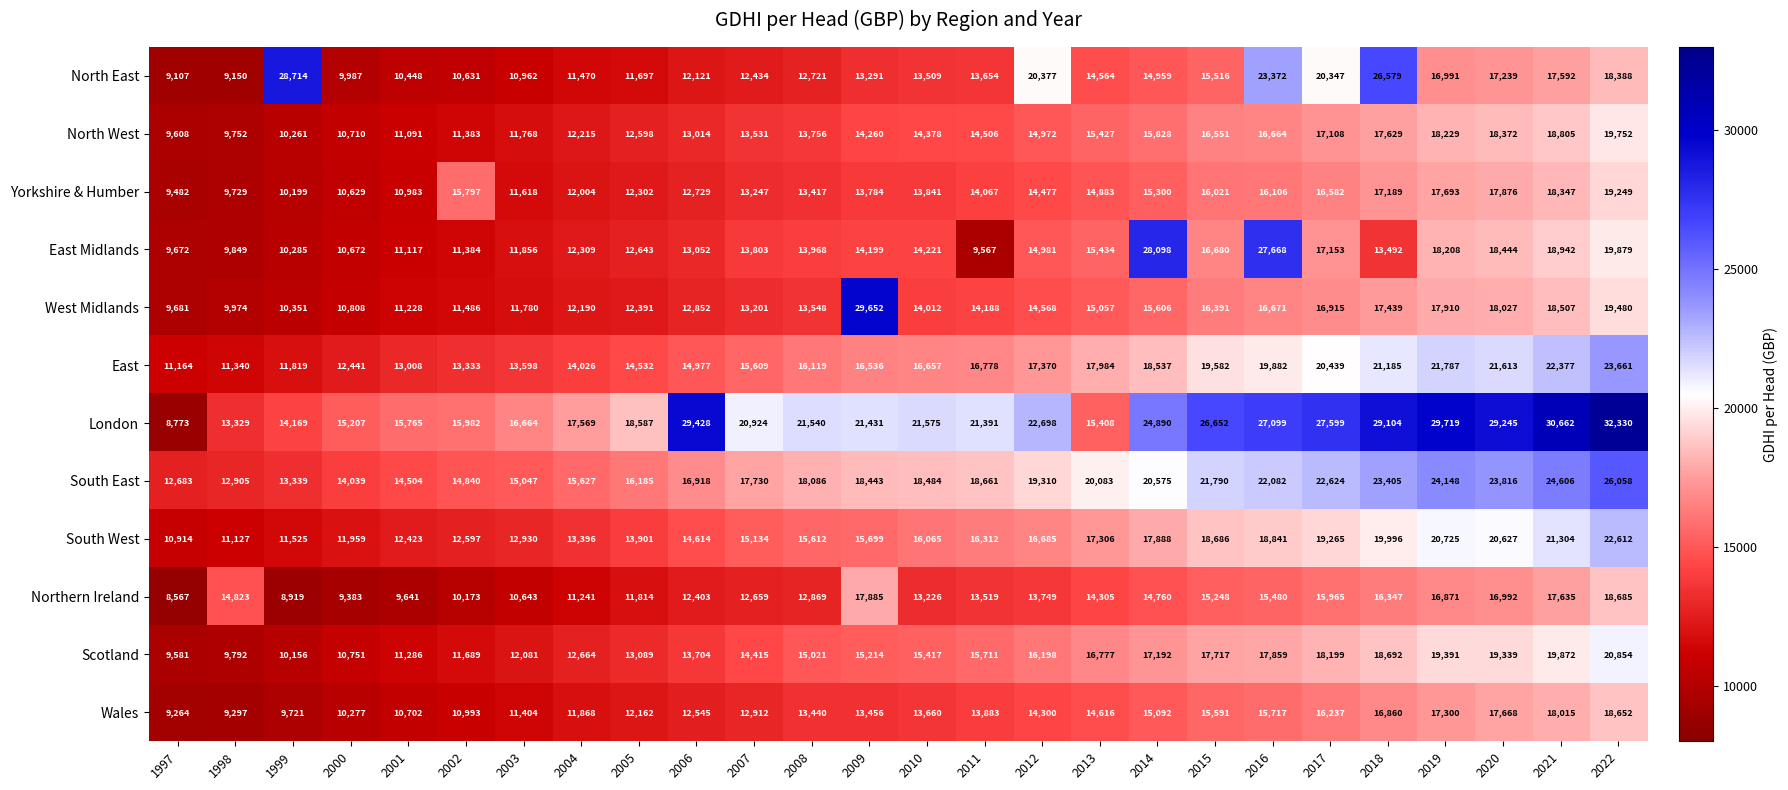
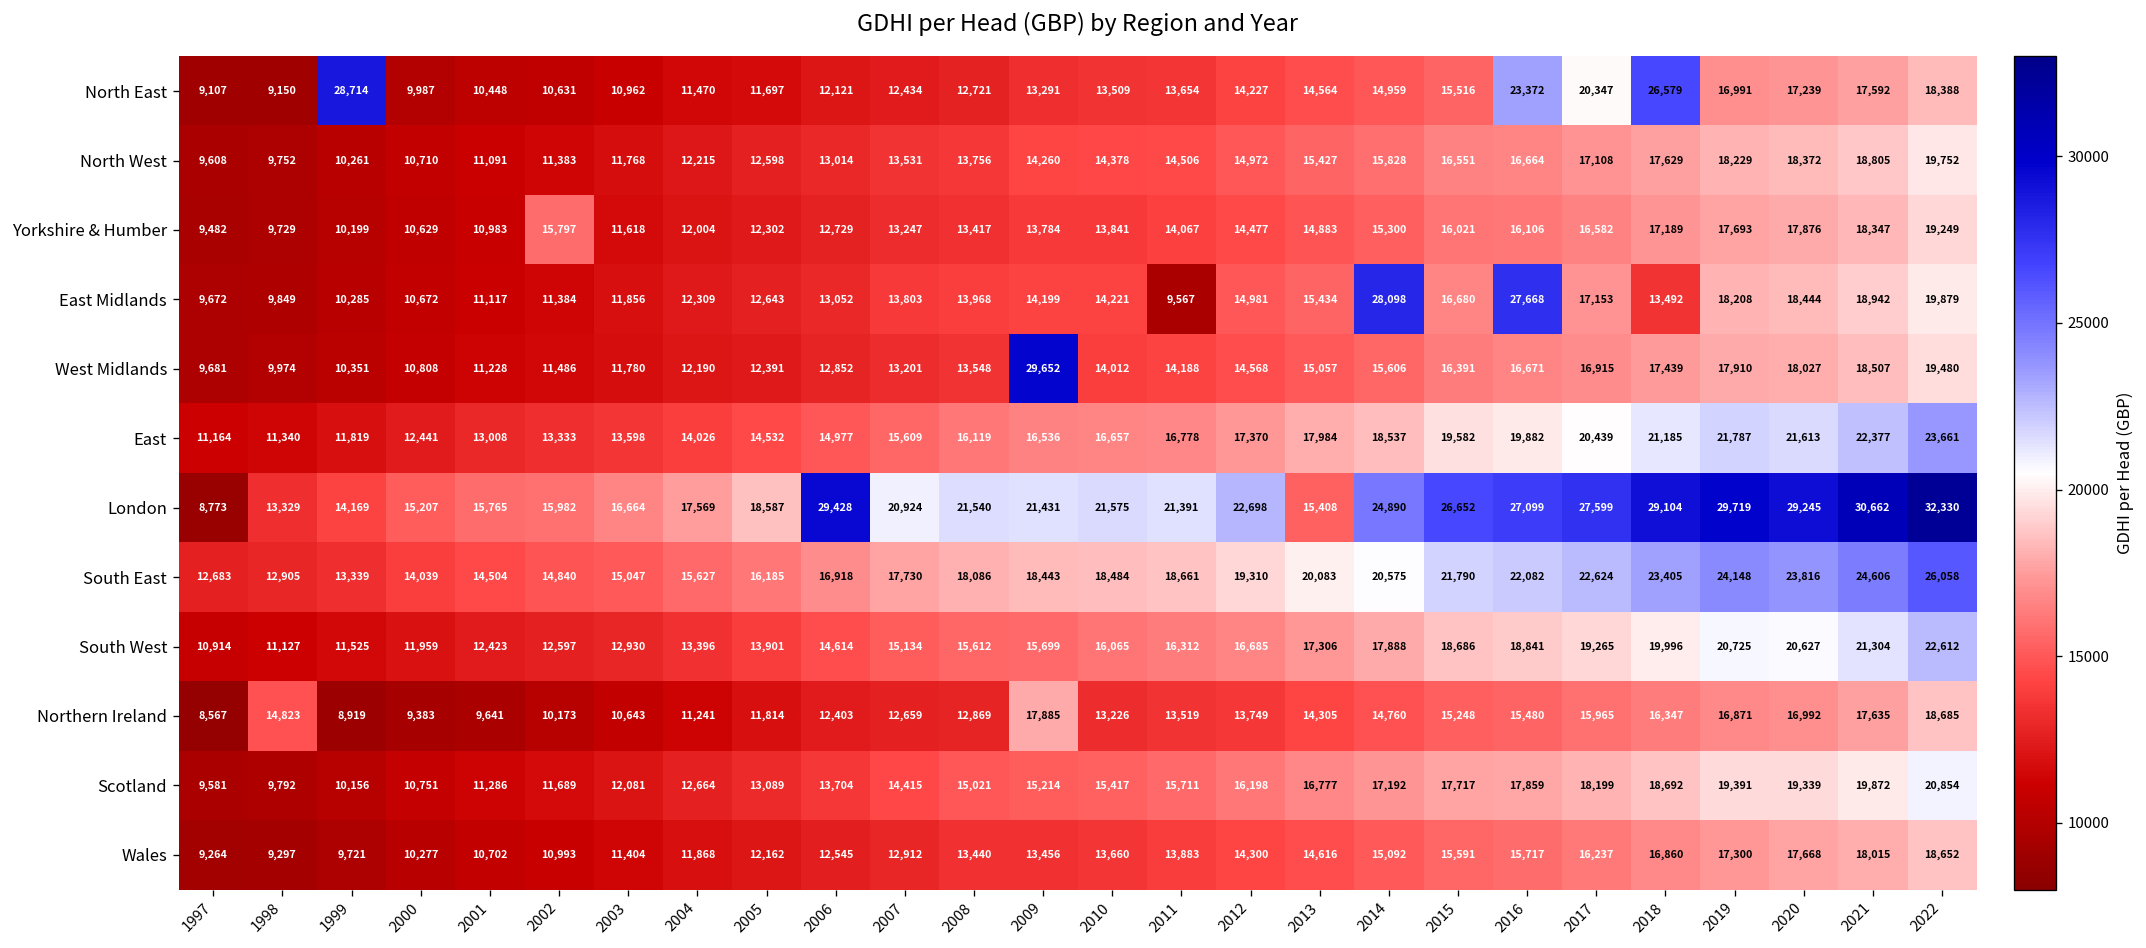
  {
    "North East": {
      "1997": "9,107",
      "1998": "9,150",
      "1999": "28,714",
      "2000": "9,987",
      "2001": "10,448",
      "2002": "10,631",
      "2003": "10,962",
      "2004": "11,470",
      "2005": "11,697",
      "2006": "12,121",
      "2007": "12,434",
      "2008": "12,721",
      "2009": "13,291",
      "2010": "13,509",
      "2011": "13,654",
-     "2012": "20,377",
+     "2012": "14,227",
      "2013": "14,564",
      "2014": "14,959",
      "2015": "15,516",
      "2016": "23,372",
      "2017": "20,347",
      "2018": "26,579",
      "2019": "16,991",
      "2020": "17,239",
      "2021": "17,592",
      "2022": "18,388"
    }
  }
